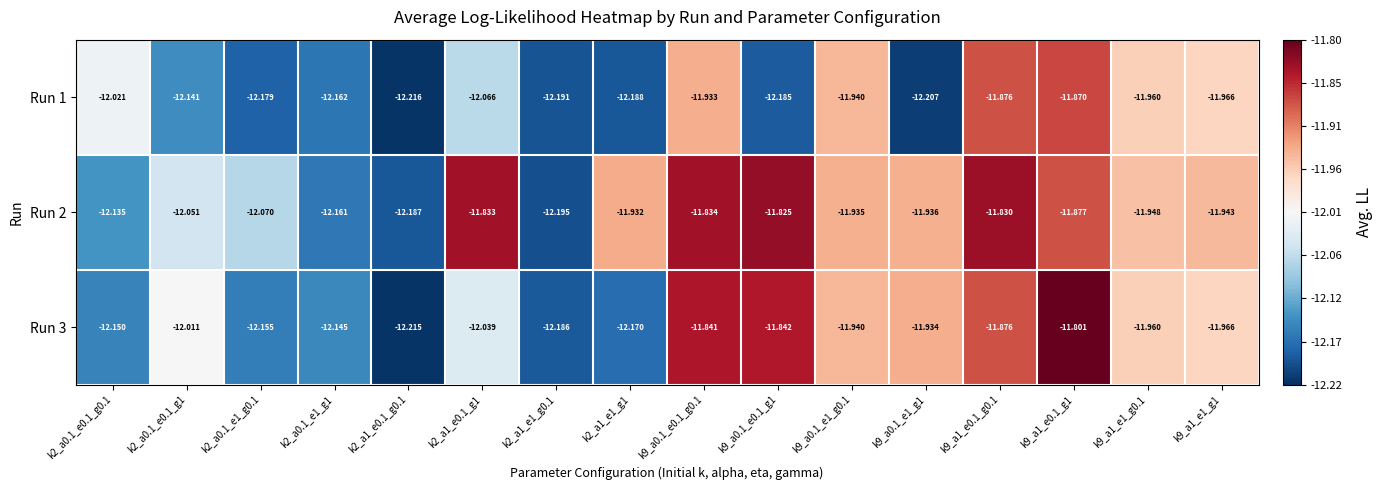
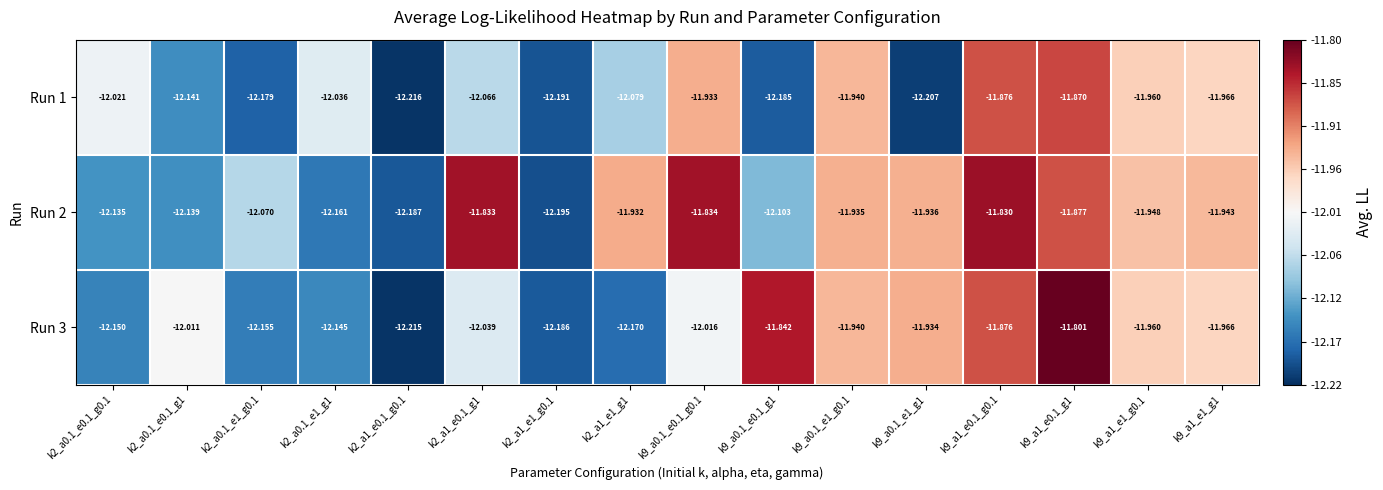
  {
    "Run 1": {
      "k2_a0.1_e0.1_g0.1": -12.021,
      "k2_a0.1_e0.1_g1": -12.141,
      "k2_a0.1_e1_g0.1": -12.179,
-     "k2_a0.1_e1_g1": -12.162,
+     "k2_a0.1_e1_g1": -12.036,
      "k2_a1_e0.1_g0.1": -12.216,
      "k2_a1_e0.1_g1": -12.066,
      "k2_a1_e1_g0.1": -12.191,
-     "k2_a1_e1_g1": -12.188,
+     "k2_a1_e1_g1": -12.079,
      "k9_a0.1_e0.1_g0.1": -11.933,
      "k9_a0.1_e0.1_g1": -12.185,
      "k9_a0.1_e1_g0.1": -11.940,
      "k9_a0.1_e1_g1": -12.207,
      "k9_a1_e0.1_g0.1": -11.876,
      "k9_a1_e0.1_g1": -11.870,
      "k9_a1_e1_g0.1": -11.960,
      "k9_a1_e1_g1": -11.966
    },
    "Run 2": {
      "k2_a0.1_e0.1_g0.1": -12.135,
-     "k2_a0.1_e0.1_g1": -12.051,
+     "k2_a0.1_e0.1_g1": -12.139,
      "k2_a0.1_e1_g0.1": -12.070,
      "k2_a0.1_e1_g1": -12.161,
      "k2_a1_e0.1_g0.1": -12.187,
      "k2_a1_e0.1_g1": -11.833,
      "k2_a1_e1_g0.1": -12.195,
      "k2_a1_e1_g1": -11.932,
      "k9_a0.1_e0.1_g0.1": -11.834,
-     "k9_a0.1_e0.1_g1": -11.825,
+     "k9_a0.1_e0.1_g1": -12.103,
      "k9_a0.1_e1_g0.1": -11.935,
      "k9_a0.1_e1_g1": -11.936,
      "k9_a1_e0.1_g0.1": -11.830,
      "k9_a1_e0.1_g1": -11.877,
      "k9_a1_e1_g0.1": -11.948,
      "k9_a1_e1_g1": -11.943
    },
    "Run 3": {
      "k2_a0.1_e0.1_g0.1": -12.150,
      "k2_a0.1_e0.1_g1": -12.011,
      "k2_a0.1_e1_g0.1": -12.155,
      "k2_a0.1_e1_g1": -12.145,
      "k2_a1_e0.1_g0.1": -12.215,
      "k2_a1_e0.1_g1": -12.039,
      "k2_a1_e1_g0.1": -12.186,
      "k2_a1_e1_g1": -12.170,
-     "k9_a0.1_e0.1_g0.1": -11.841,
+     "k9_a0.1_e0.1_g0.1": -12.016,
      "k9_a0.1_e0.1_g1": -11.842,
      "k9_a0.1_e1_g0.1": -11.940,
      "k9_a0.1_e1_g1": -11.934,
      "k9_a1_e0.1_g0.1": -11.876,
      "k9_a1_e0.1_g1": -11.801,
      "k9_a1_e1_g0.1": -11.960,
      "k9_a1_e1_g1": -11.966
    }
  }
